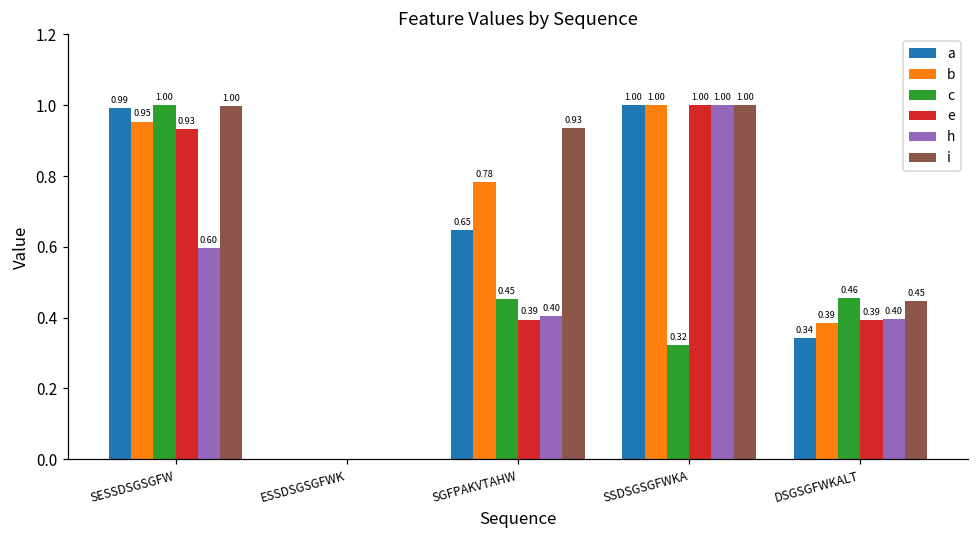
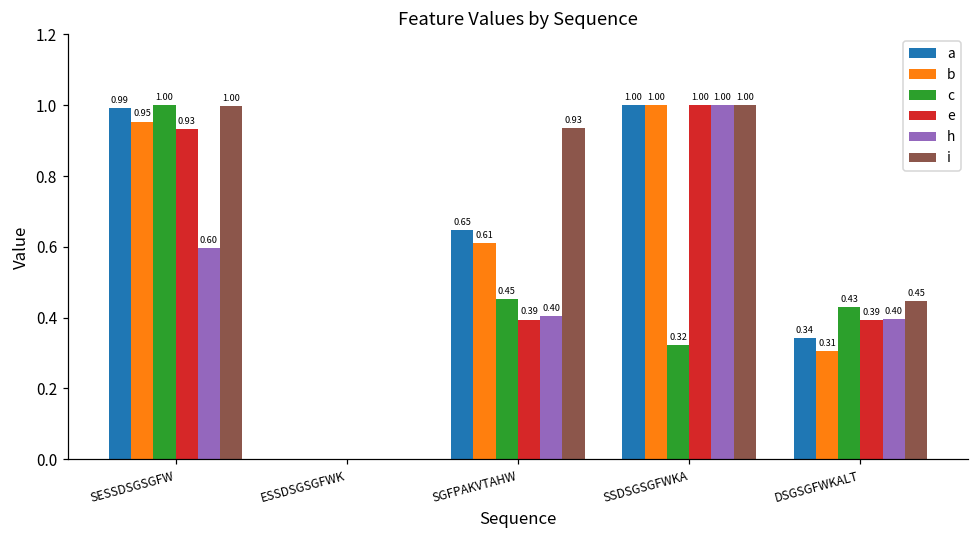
  {
    "a": {
      "SESSDSGSGFW": 0.99,
      "SGFPAKVTAHW": 0.65,
      "SSDSGSGFWKA": 1.00,
      "DSGSGFWKALT": 0.34
    },
    "b": {
      "SESSDSGSGFW": 0.95,
-     "SGFPAKVTAHW": 0.78,
+     "SGFPAKVTAHW": 0.61,
      "SSDSGSGFWKA": 1.00,
-     "DSGSGFWKALT": 0.39
+     "DSGSGFWKALT": 0.31
    },
    "c": {
      "SESSDSGSGFW": 1.00,
      "SGFPAKVTAHW": 0.45,
      "SSDSGSGFWKA": 0.32,
-     "DSGSGFWKALT": 0.46
+     "DSGSGFWKALT": 0.43
    },
    "e": {
      "SESSDSGSGFW": 0.93,
      "SGFPAKVTAHW": 0.39,
      "SSDSGSGFWKA": 1.00,
      "DSGSGFWKALT": 0.39
    },
    "h": {
      "SESSDSGSGFW": 0.60,
      "SGFPAKVTAHW": 0.40,
      "SSDSGSGFWKA": 1.00,
      "DSGSGFWKALT": 0.40
    },
    "i": {
      "SESSDSGSGFW": 1.00,
      "SGFPAKVTAHW": 0.93,
      "SSDSGSGFWKA": 1.00,
      "DSGSGFWKALT": 0.45
    }
  }
